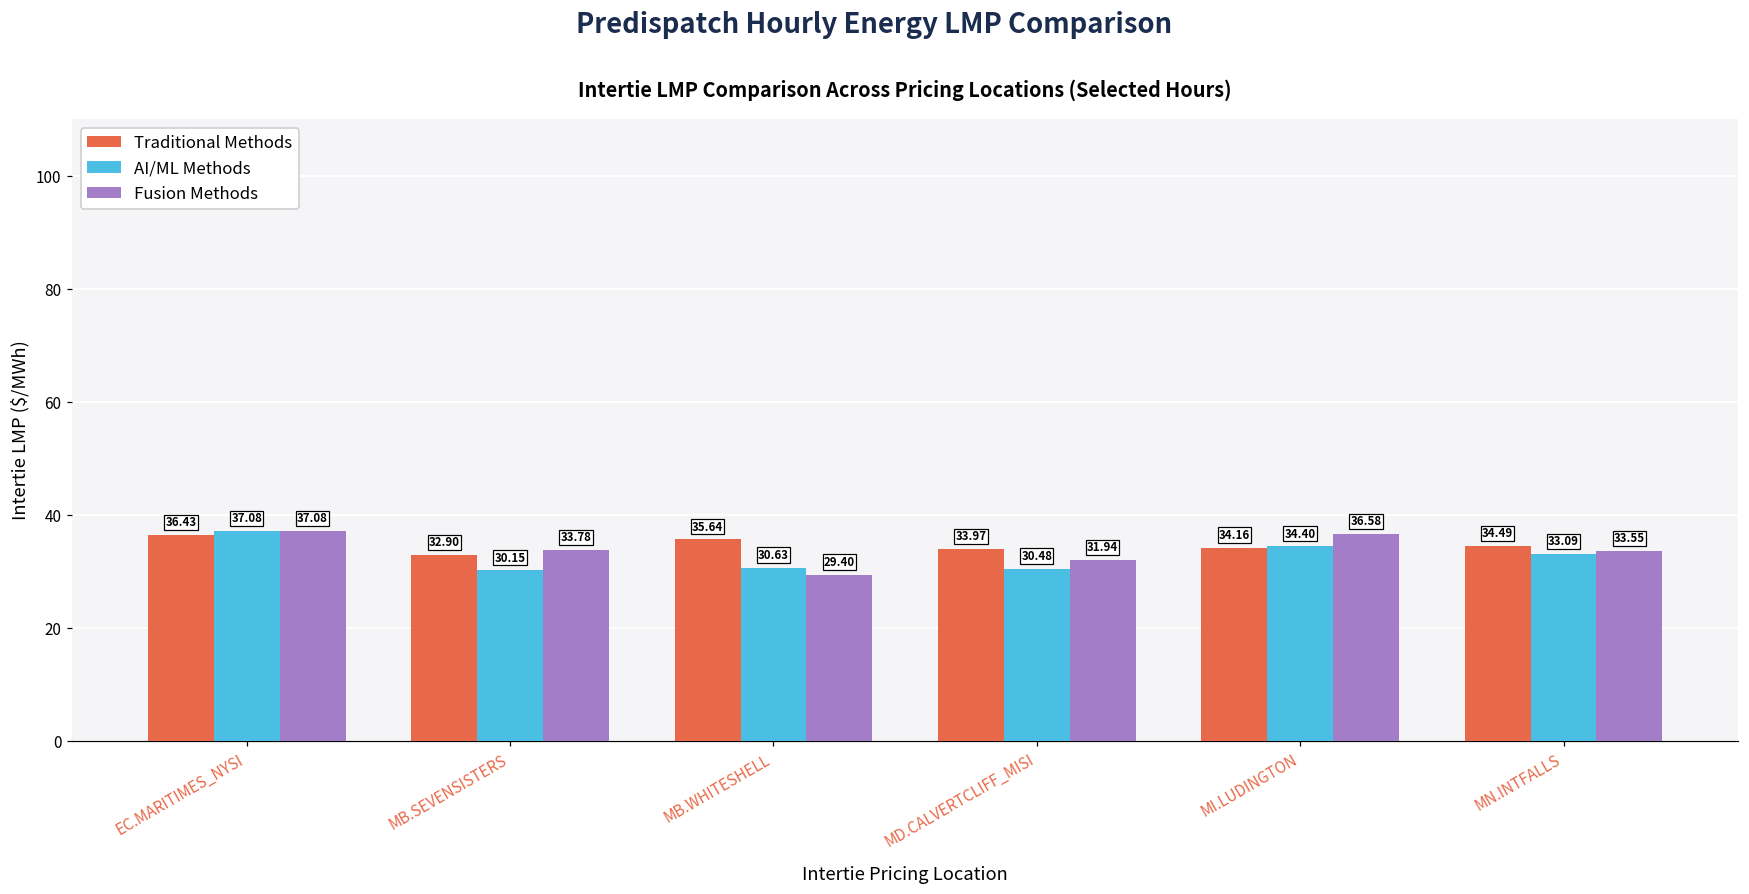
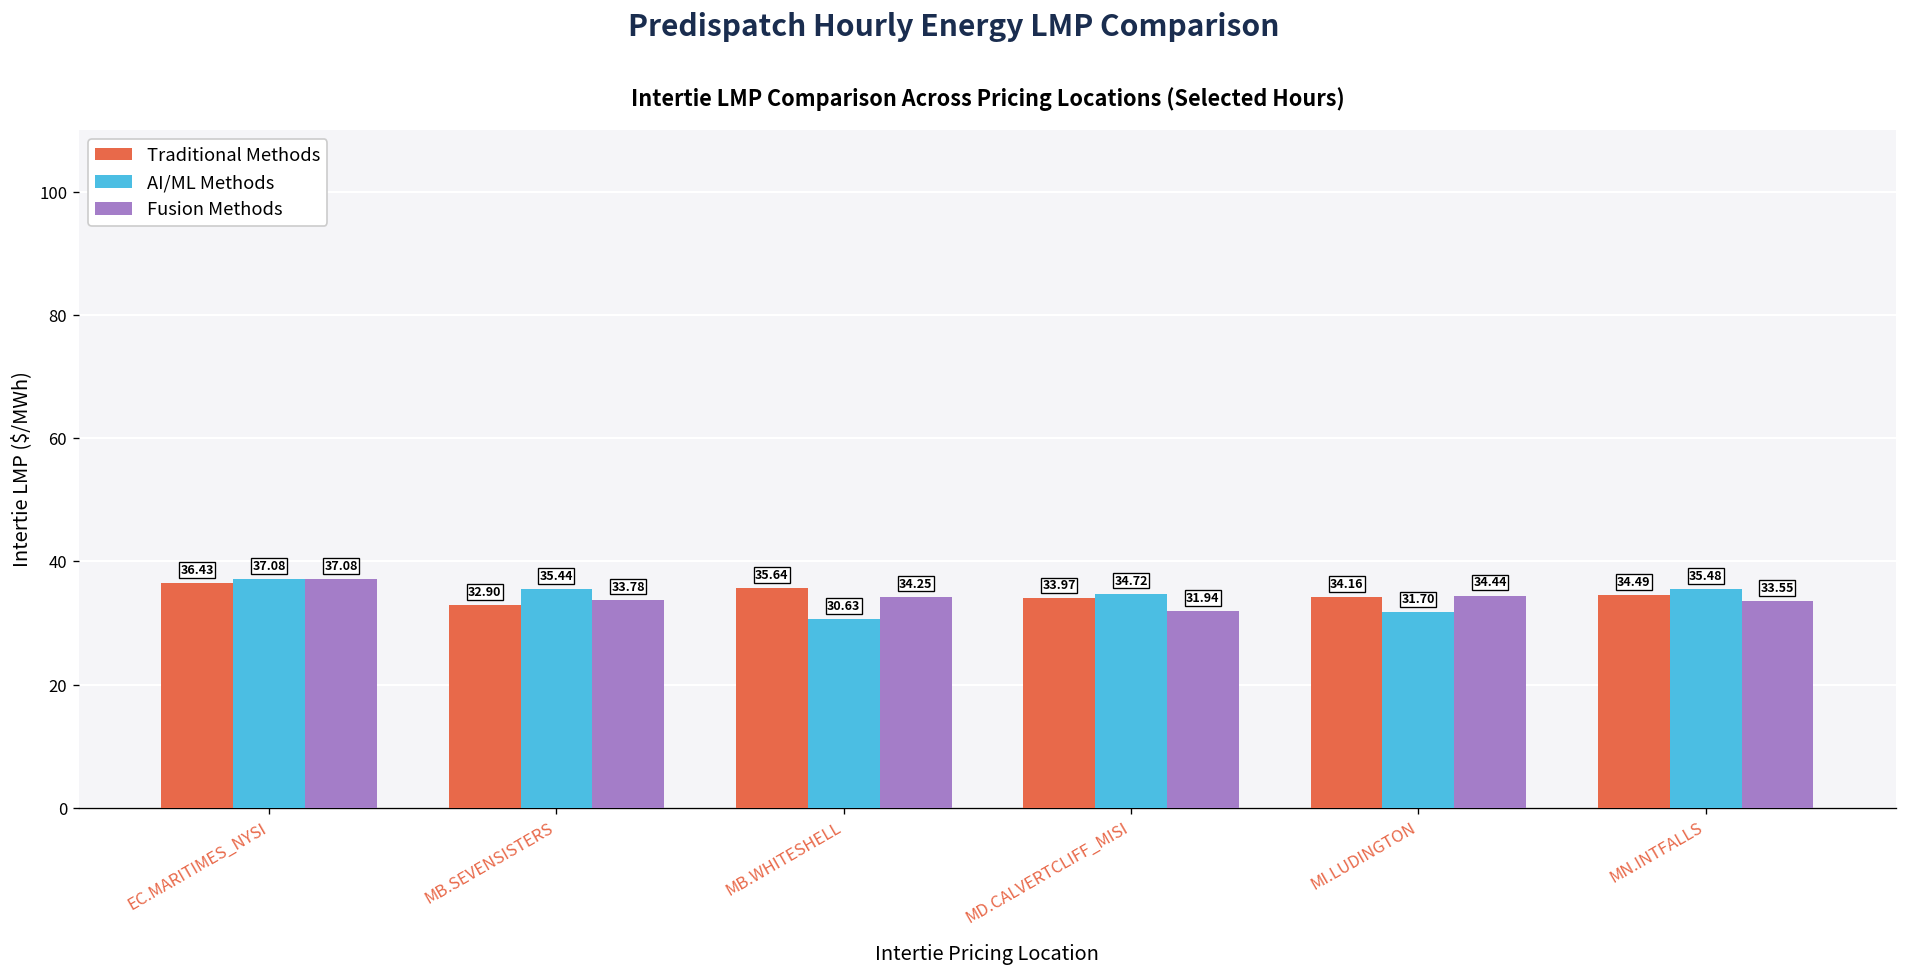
  {
    "AI/ML Methods": {
-     "MB.SEVENSISTERS": 30.15,
-     "MD.CALVERTCLIFF_MISI": 30.48,
-     "MI.LUDINGTON": 34.40,
-     "MN.INTFALLS": 33.09
+     "MB.SEVENSISTERS": 35.44,
+     "MD.CALVERTCLIFF_MISI": 34.72,
+     "MI.LUDINGTON": 31.70,
+     "MN.INTFALLS": 35.48
    },
    "Fusion Methods": {
-     "MB.WHITESHELL": 29.40,
-     "MI.LUDINGTON": 36.58
+     "MB.WHITESHELL": 34.25,
+     "MI.LUDINGTON": 34.44
    }
  }
